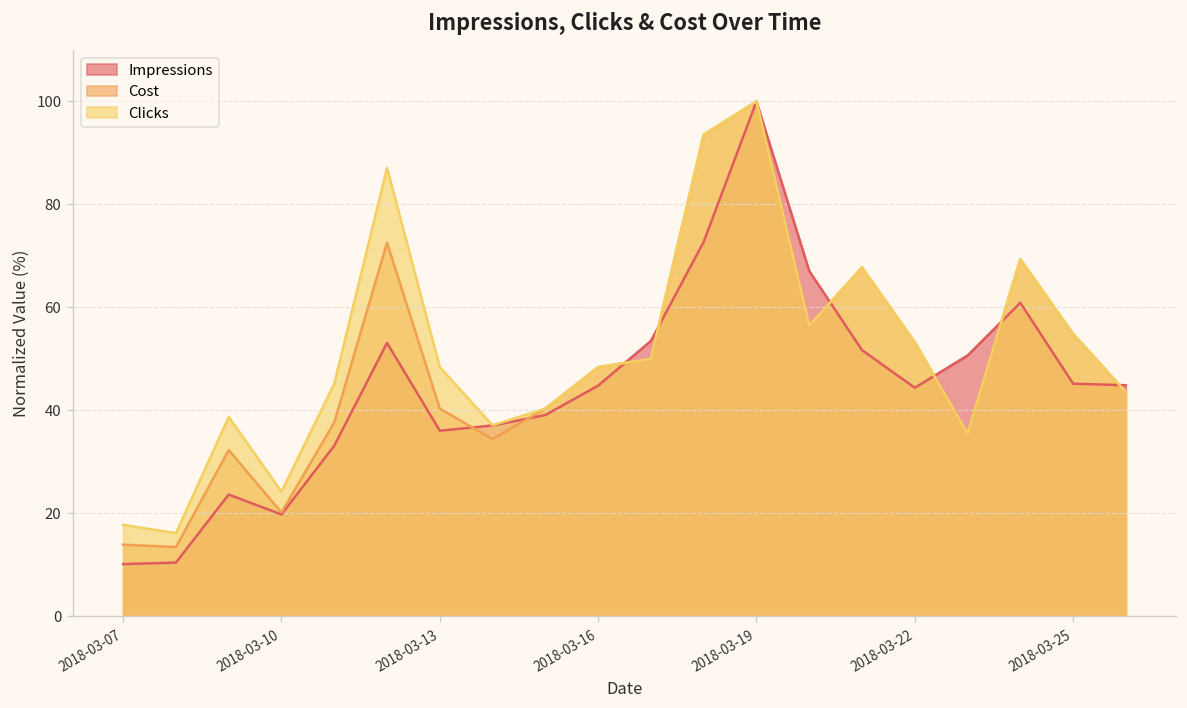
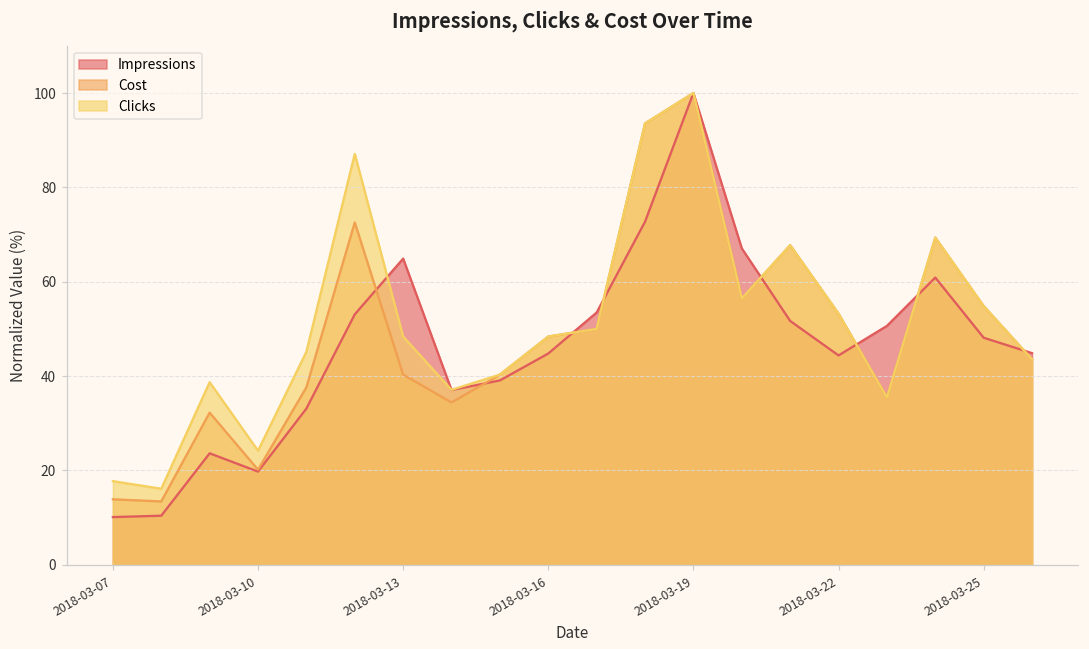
  {
    "Impressions": {
      "2018-03-07": 10,
-     "2018-03-13": 36,
+     "2018-03-13": 65,
      "2018-03-16": 45,
      "2018-03-22": 44,
-     "2018-03-25": 45
+     "2018-03-25": 48
    }
  }
